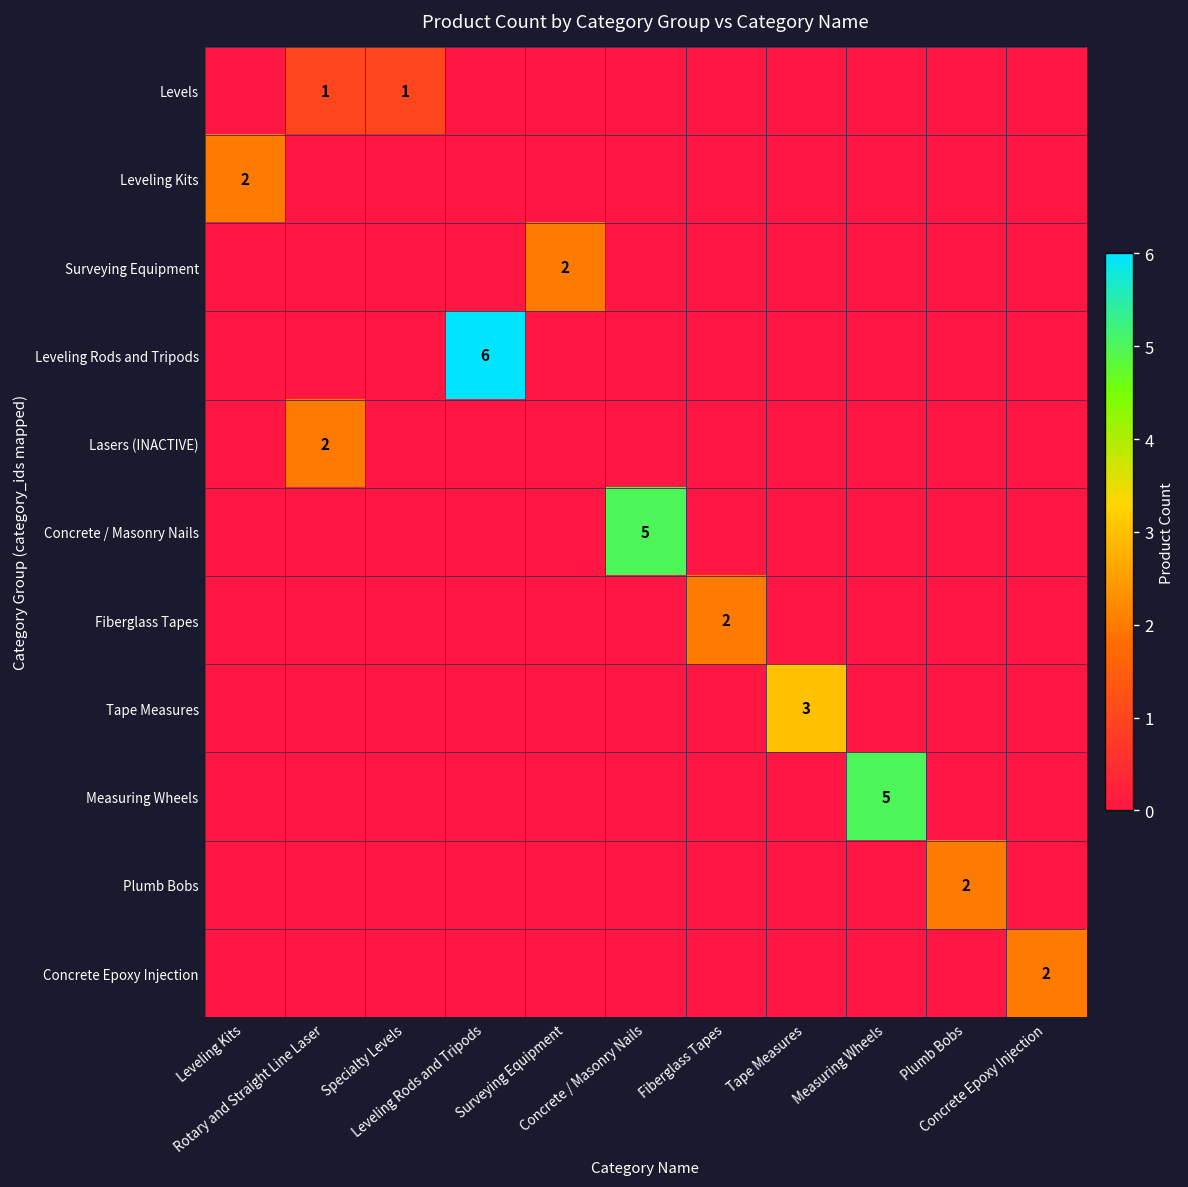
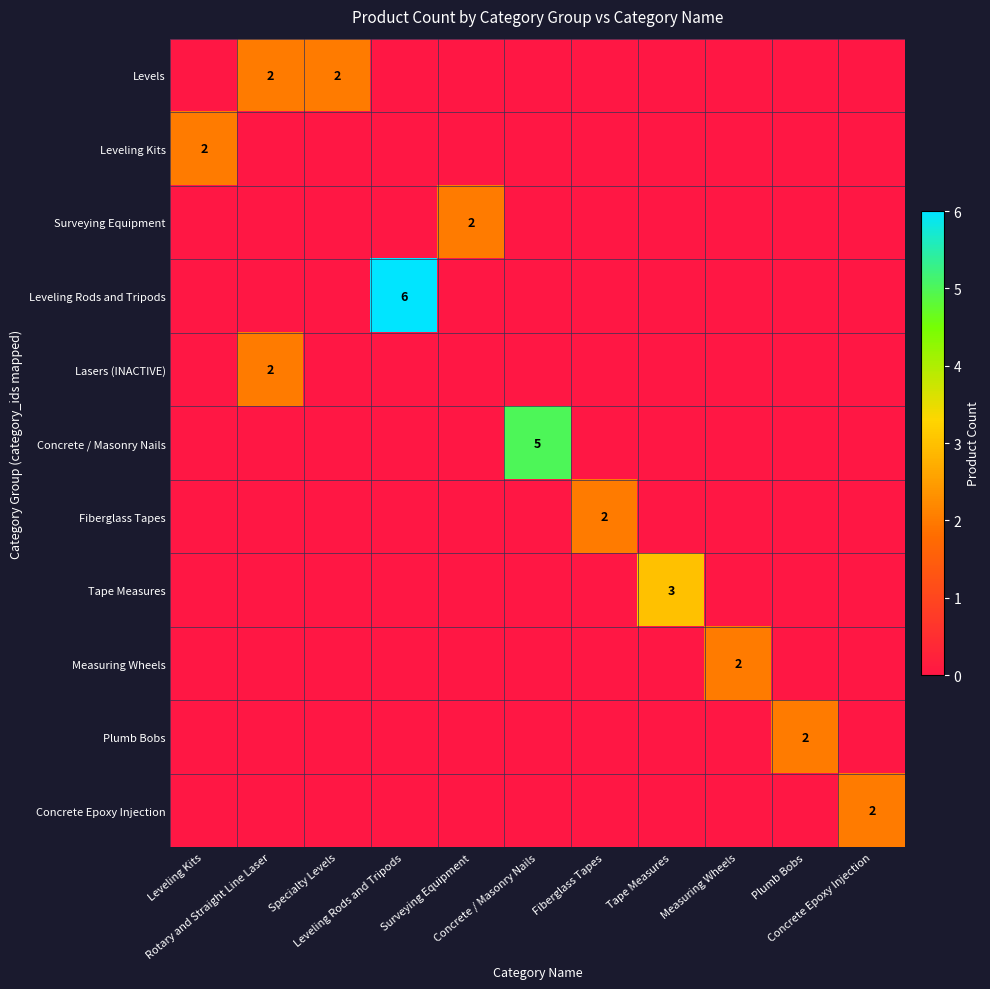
  {
    "Levels": {
-     "Rotary and Straight Line Laser": 1,
-     "Specialty Levels": 1
+     "Rotary and Straight Line Laser": 2,
+     "Specialty Levels": 2
    },
    "Leveling Kits": {
      "Leveling Kits": 2
    },
    "Surveying Equipment": {
      "Surveying Equipment": 2
    },
    "Leveling Rods and Tripods": {
      "Leveling Rods and Tripods": 6
    },
    "Lasers (INACTIVE)": {
      "Rotary and Straight Line Laser": 2
    },
    "Concrete / Masonry Nails": {
      "Concrete / Masonry Nails": 5
    },
    "Fiberglass Tapes": {
      "Fiberglass Tapes": 2
    },
    "Tape Measures": {
      "Tape Measures": 3
    },
    "Measuring Wheels": {
-     "Measuring Wheels": 5
+     "Measuring Wheels": 2
    },
    "Plumb Bobs": {
      "Plumb Bobs": 2
    },
    "Concrete Epoxy Injection": {
      "Concrete Epoxy Injection": 2
    }
  }
